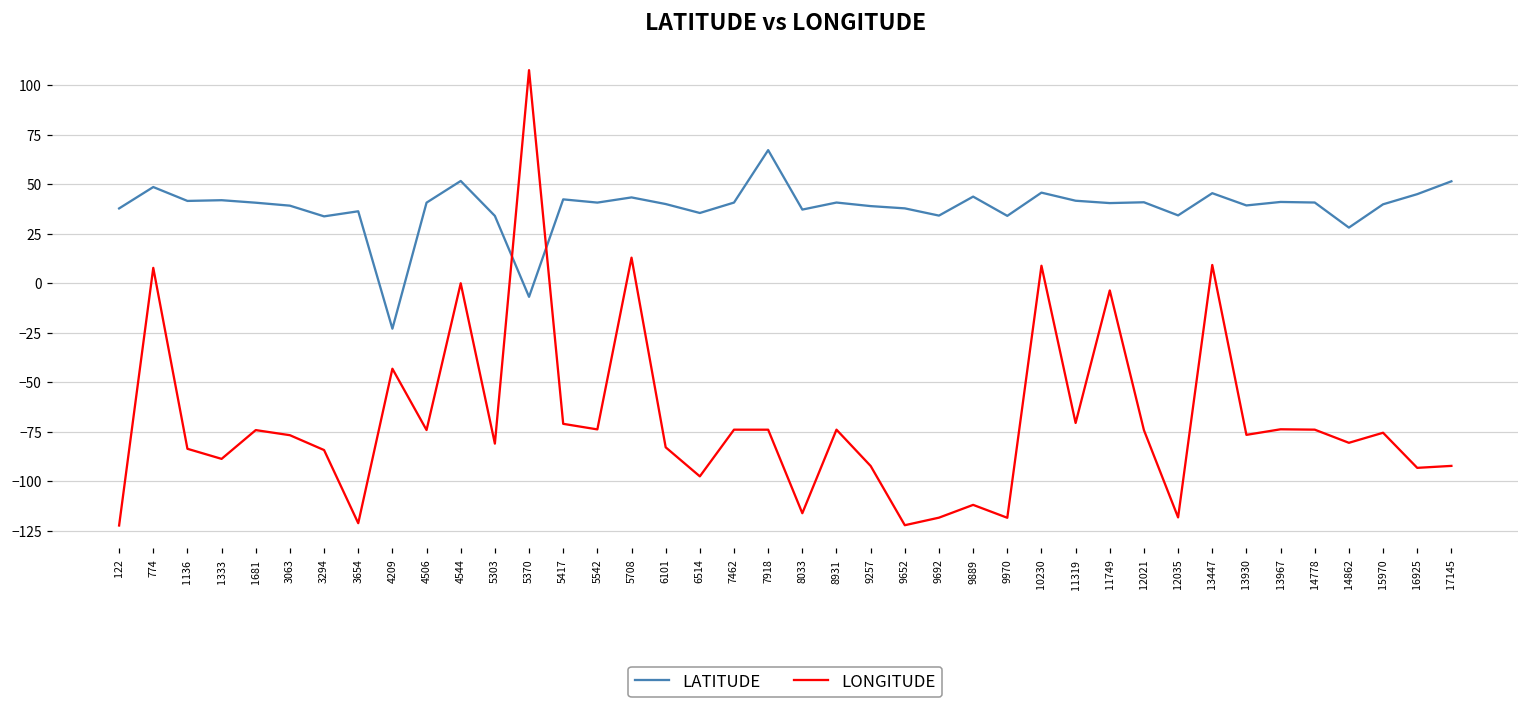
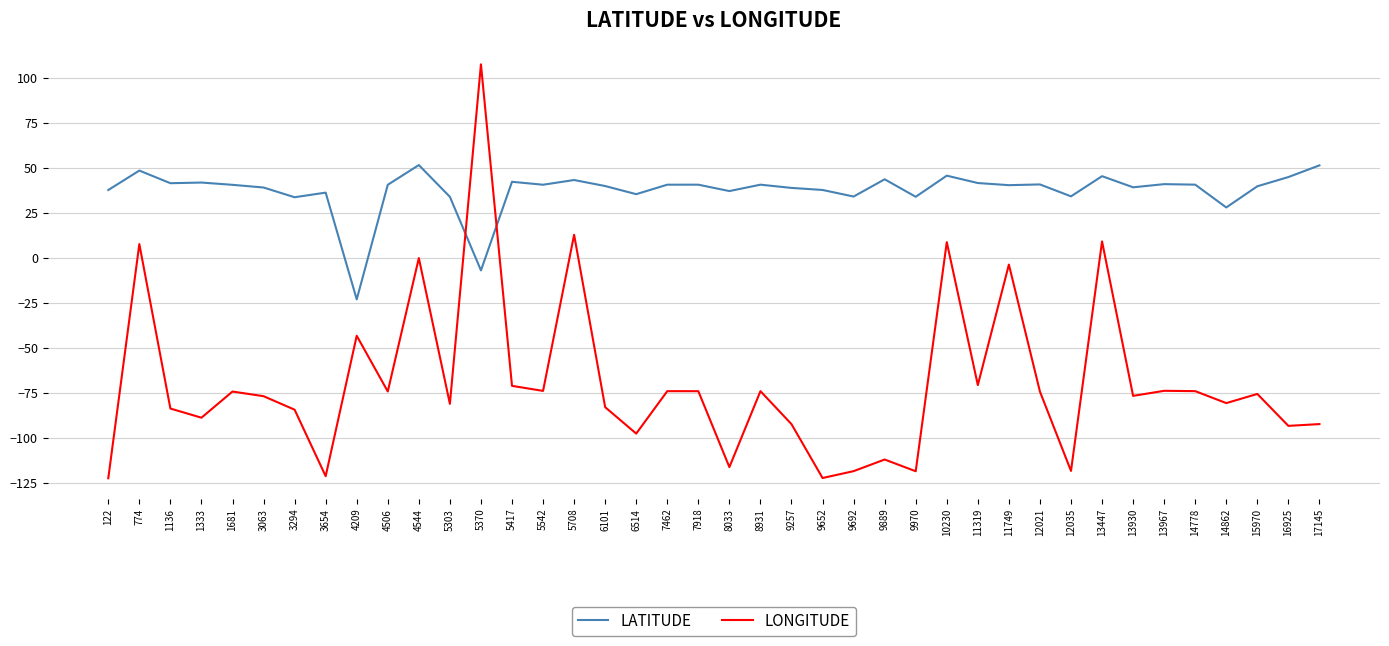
  {
    "LATITUDE": {
      "122": 38,
      "774": 49,
      "1136": 42,
      "1333": 42,
      "1681": 41,
      "3063": 39,
      "3294": 34,
      "3654": 36,
      "4209": -23,
      "4506": 41,
      "4544": 52,
      "5303": 34,
      "5370": -7,
      "5417": 42,
      "5542": 41,
      "5708": 43,
      "6101": 40,
      "6514": 35,
      "7462": 41,
-     "7918": 67,
+     "7918": 41,
      "8033": 37,
      "8931": 41,
      "9257": 39,
      "9652": 38,
      "9692": 34,
      "9889": 44,
      "9970": 34,
      "10230": 46,
      "11319": 42,
      "11749": 40,
      "12021": 41,
      "12035": 34,
      "13447": 45,
      "13930": 39,
      "13967": 41,
      "14778": 41,
      "14862": 28,
      "15970": 40,
      "16925": 45,
      "17145": 51
    },
    "LONGITUDE": {
      "122": -122,
      "774": 8,
      "1136": -84,
      "1333": -89,
      "1681": -74,
      "3063": -77,
      "3294": -84,
      "3654": -121,
      "4209": -43,
      "4506": -74,
      "4544": 0,
      "5303": -81,
      "5370": 108,
      "5417": -71,
      "5542": -74,
      "5708": 13,
      "6101": -83,
      "6514": -98,
      "7462": -74,
      "7918": -74,
      "8033": -116,
      "8931": -74,
      "9257": -92,
      "9652": -122,
      "9692": -118,
      "9889": -112,
      "9970": -118,
      "10230": 9,
      "11319": -71,
      "11749": -4,
      "12021": -74,
      "12035": -118,
      "13447": 9,
      "13930": -77,
      "13967": -74,
      "14778": -74,
      "14862": -81,
      "15970": -76,
      "16925": -93,
      "17145": -92
    }
  }
